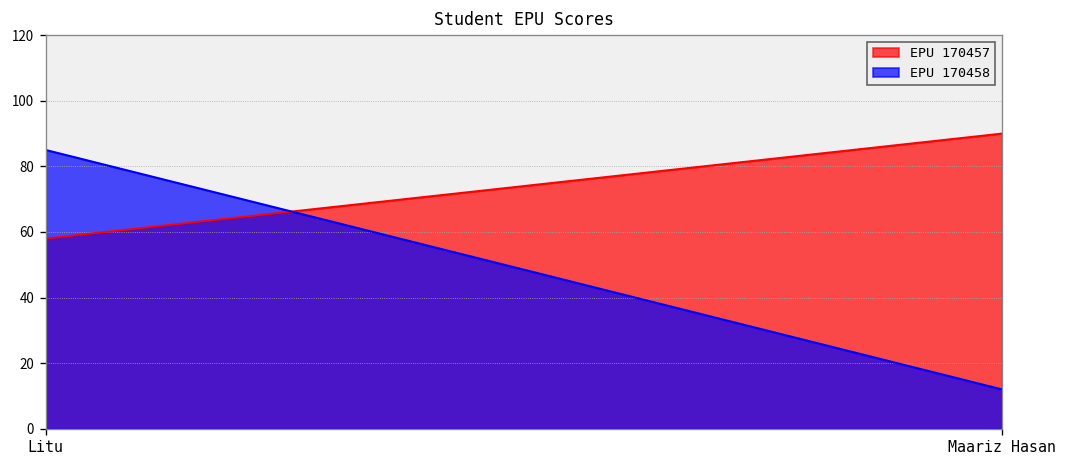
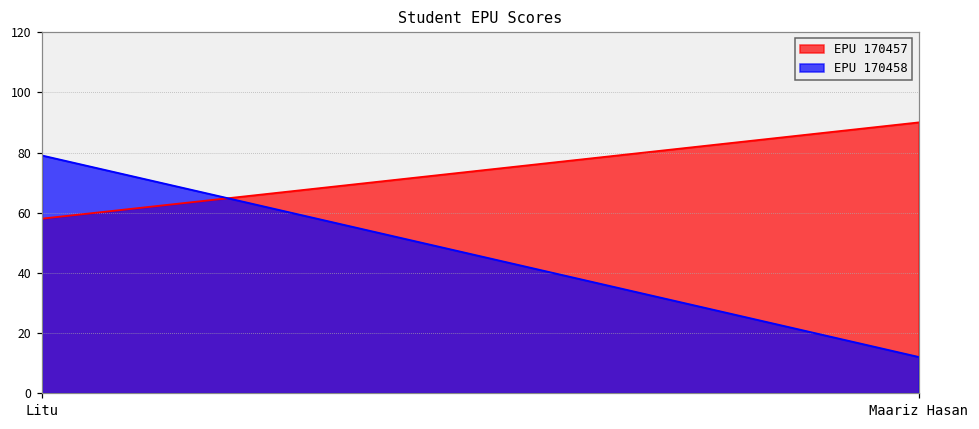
  {
    "EPU 170457": {
      "Litu": 58,
      "Maariz Hasan": 90
    },
    "EPU 170458": {
-     "Litu": 85,
+     "Litu": 79,
      "Maariz Hasan": 12
    }
  }
